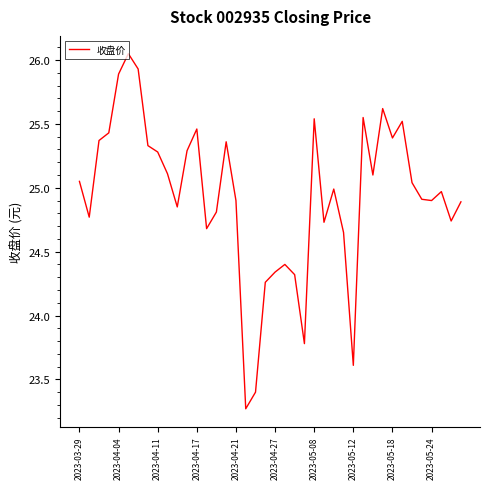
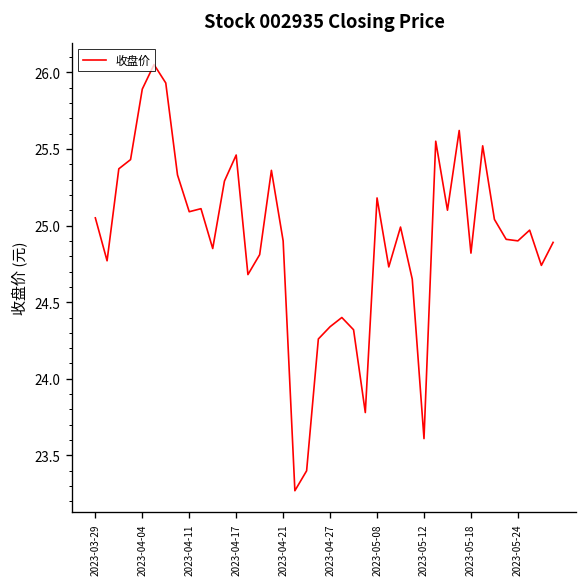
  {
    "2023-03-29": 25.05,
    "2023-04-04": 25.89,
-   "2023-04-11": 25.28,
+   "2023-04-11": 25.09,
    "2023-04-17": 25.46,
    "2023-04-21": 24.90,
    "2023-04-27": 24.34,
-   "2023-05-08": 25.54,
+   "2023-05-08": 25.18,
    "2023-05-12": 23.61,
-   "2023-05-18": 25.39,
+   "2023-05-18": 24.82,
    "2023-05-24": 24.90
  }
